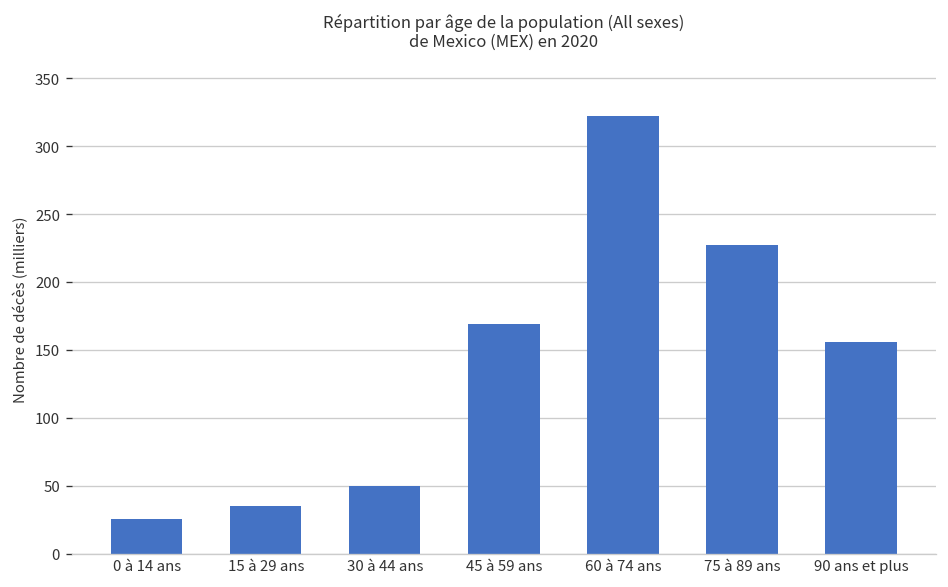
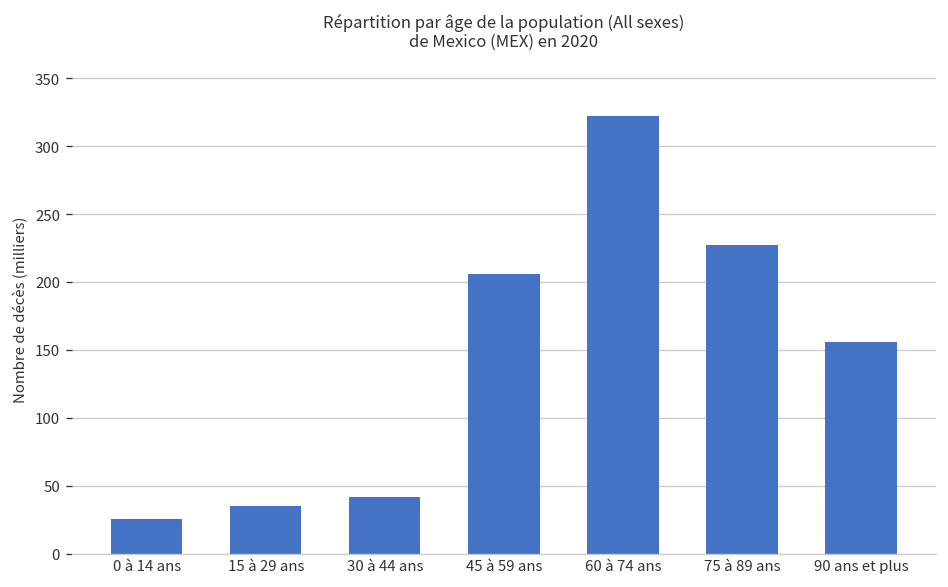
  {
    "0 à 14 ans": 25,
    "15 à 29 ans": 35,
-   "30 à 44 ans": 50,
-   "45 à 59 ans": 169,
+   "30 à 44 ans": 42,
+   "45 à 59 ans": 206,
    "60 à 74 ans": 323,
    "75 à 89 ans": 227,
    "90 ans et plus": 156
  }
